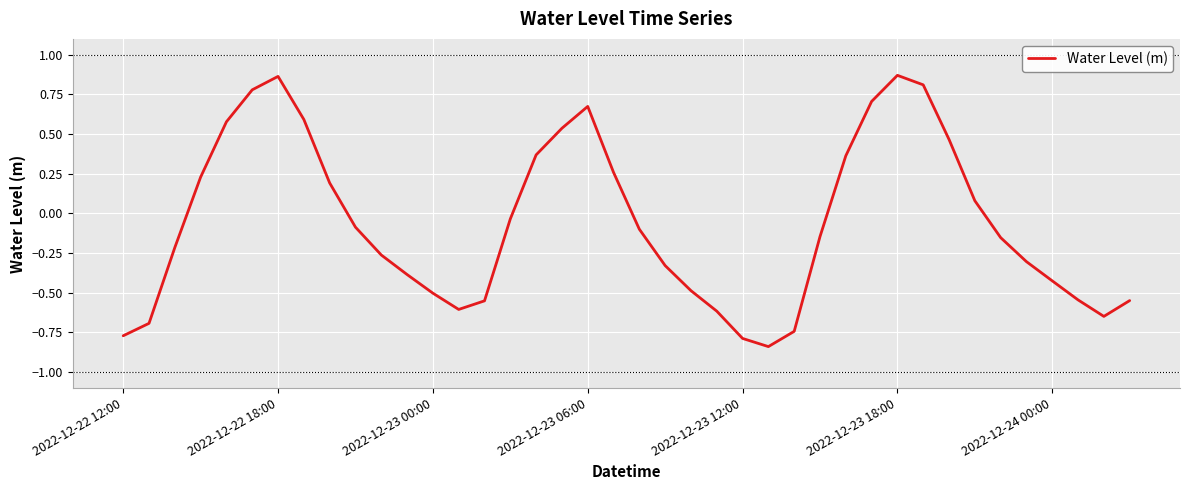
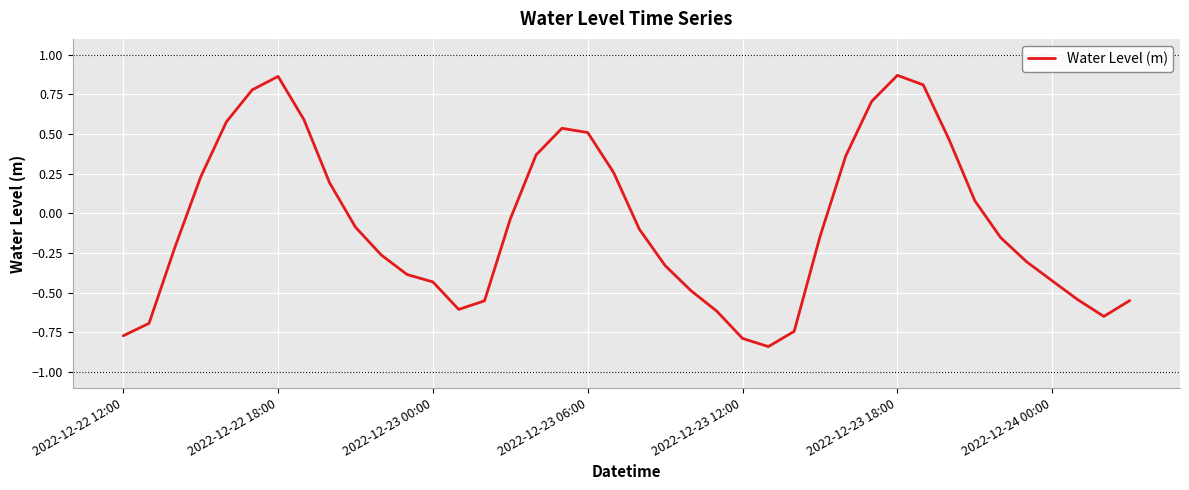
  {
    "2022-12-22 12:00": -0.77,
    "2022-12-22 18:00": 0.86,
-   "2022-12-23 00:00": -0.50,
-   "2022-12-23 06:00": 0.67,
+   "2022-12-23 00:00": -0.43,
+   "2022-12-23 06:00": 0.51,
    "2022-12-23 12:00": -0.79,
    "2022-12-23 18:00": 0.87,
    "2022-12-24 00:00": -0.42
  }
